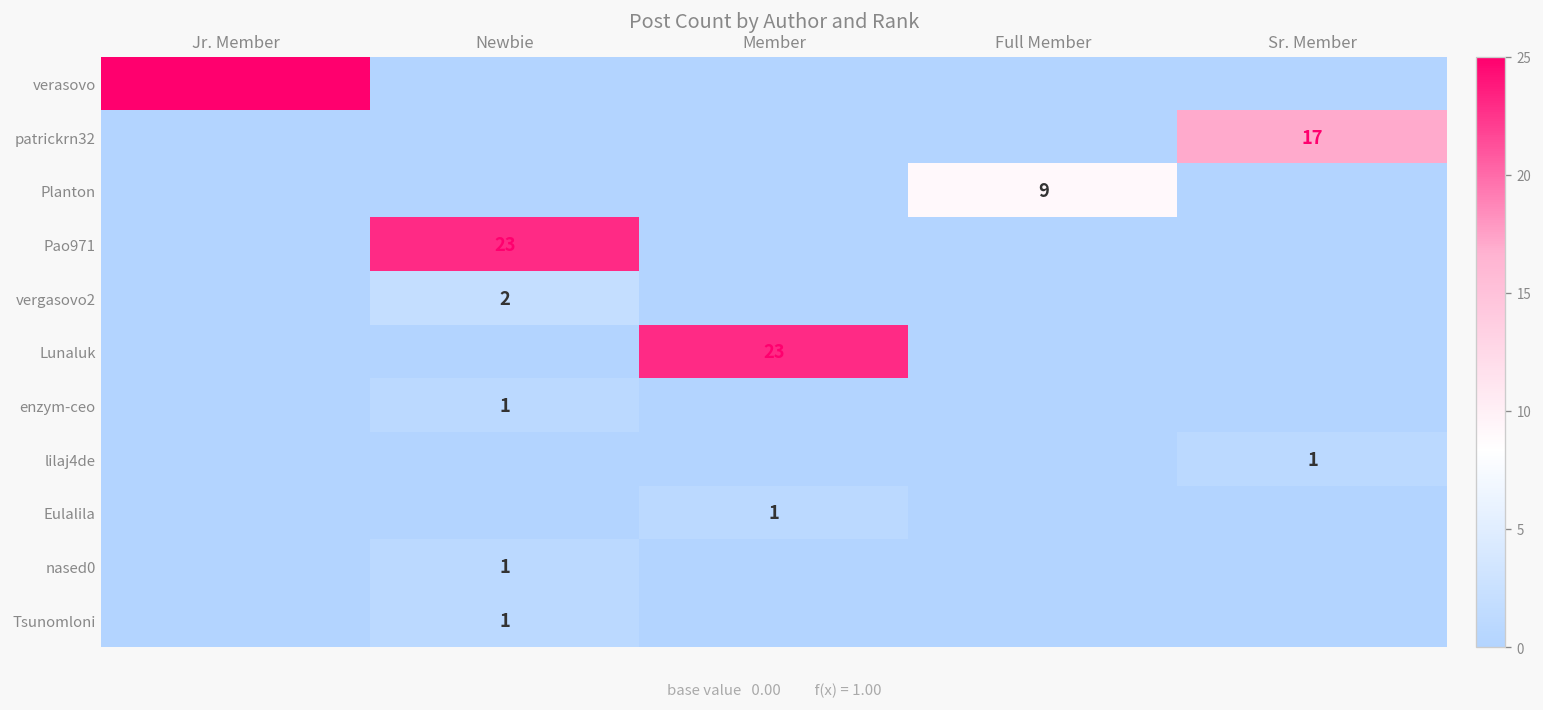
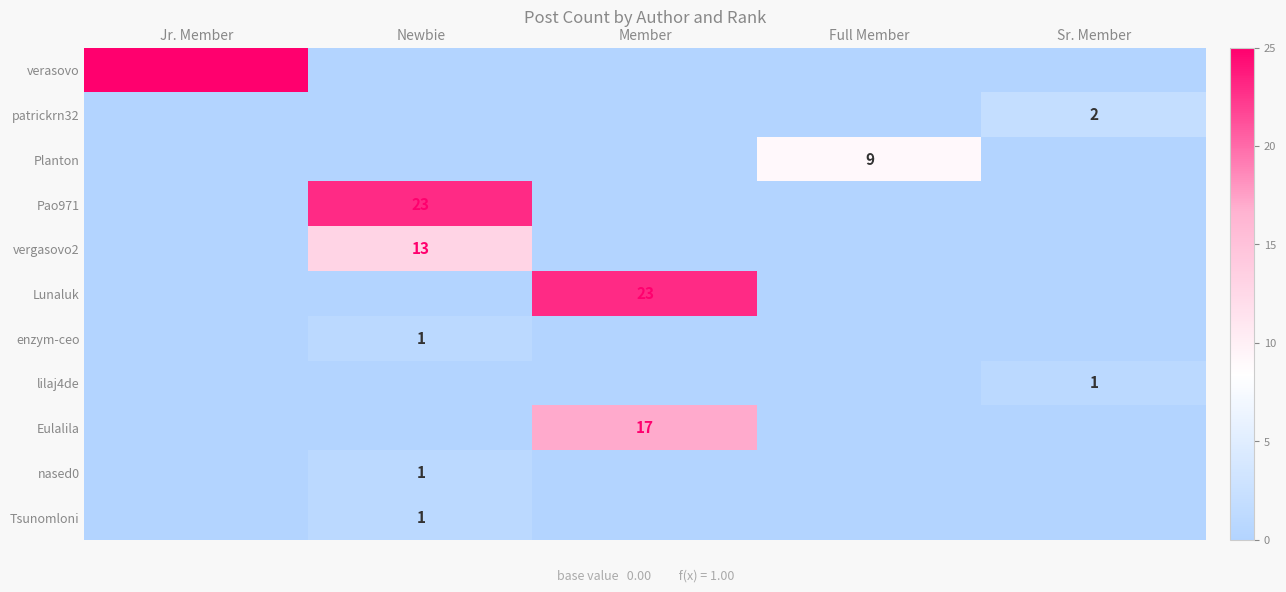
  {
    "patrickrn32": {
-     "Sr. Member": 17
+     "Sr. Member": 2
    },
    "Planton": {
      "Full Member": 9
    },
    "vergasovo2": {
-     "Newbie": 2
+     "Newbie": 13
    },
    "enzym-ceo": {
      "Newbie": 1
    },
    "lilaj4de": {
      "Sr. Member": 1
    },
    "Eulalila": {
-     "Member": 1
+     "Member": 17
    },
    "nased0": {
      "Newbie": 1
    },
    "Tsunomloni": {
      "Newbie": 1
    }
  }
